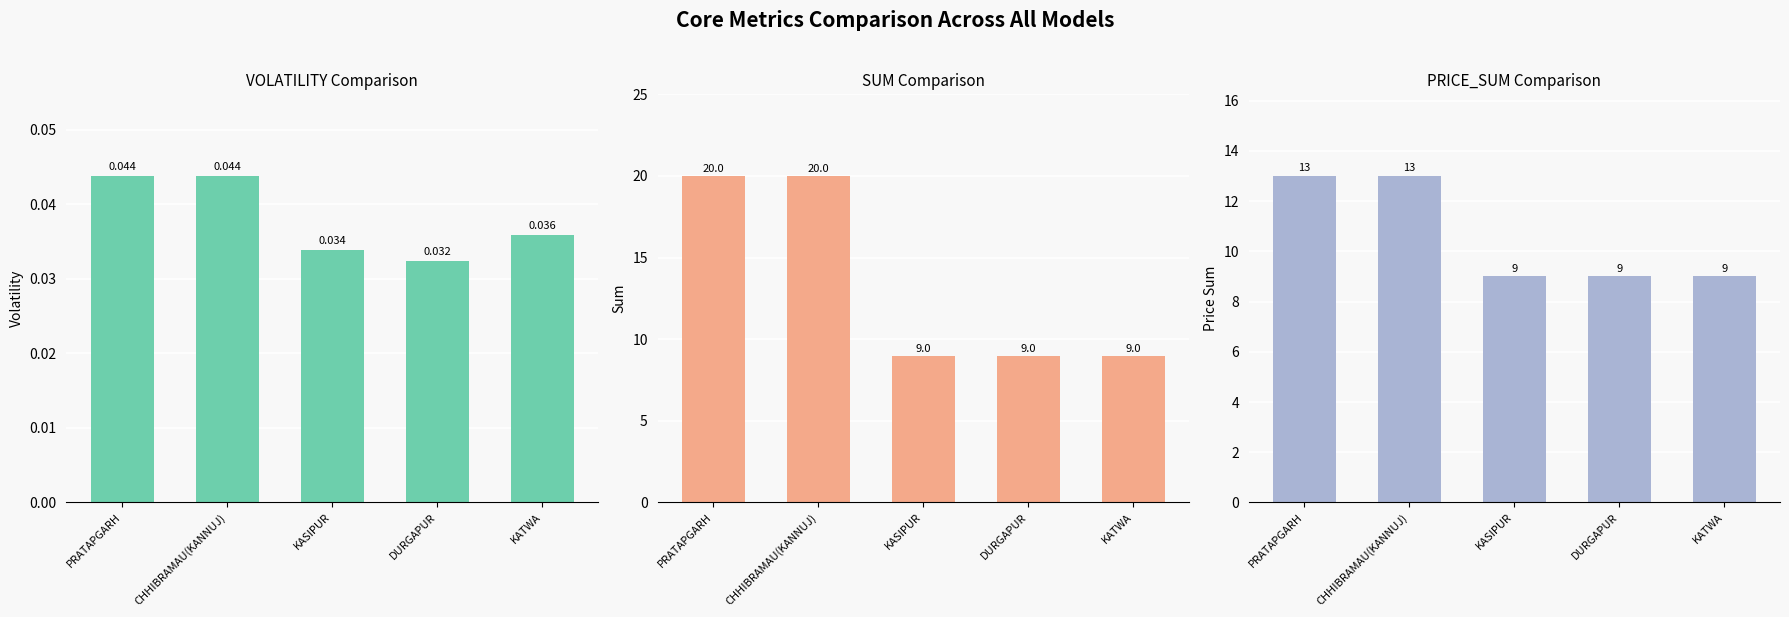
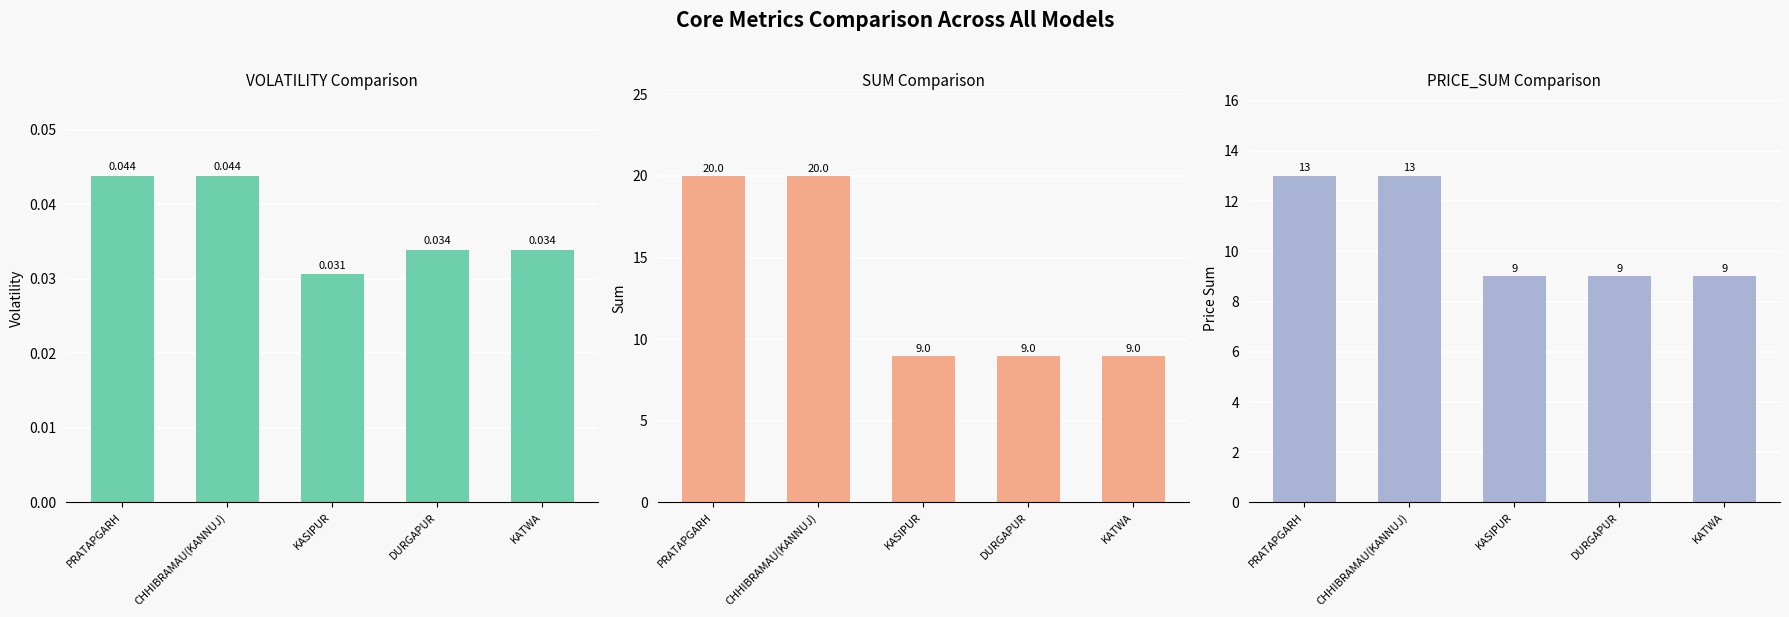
  {
    "VOLATILITY Comparison": {
      "PRATAPGARH": 0.044,
      "CHHIBRAMAU(KANNUJ)": 0.044,
-     "KASIPUR": 0.034,
-     "DURGAPUR": 0.032,
-     "KATWA": 0.036
+     "KASIPUR": 0.031,
+     "DURGAPUR": 0.034,
+     "KATWA": 0.034
    },
    "SUM Comparison": {
      "PRATAPGARH": 20.0,
      "CHHIBRAMAU(KANNUJ)": 20.0,
      "KASIPUR": 9.0,
      "DURGAPUR": 9.0,
      "KATWA": 9.0
    },
    "PRICE_SUM Comparison": {
      "PRATAPGARH": 13,
      "CHHIBRAMAU(KANNUJ)": 13,
      "KASIPUR": 9,
      "DURGAPUR": 9,
      "KATWA": 9
    }
  }
